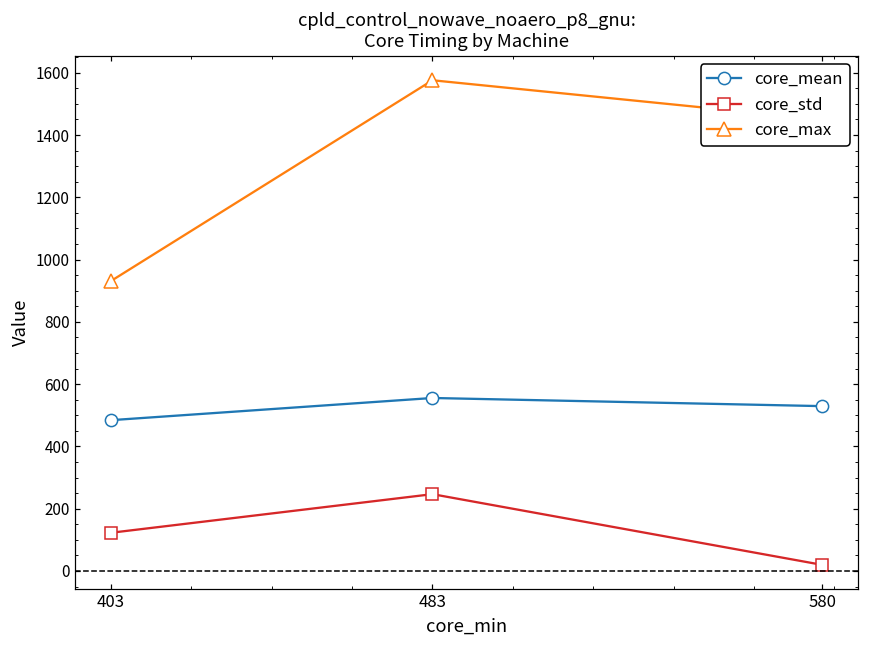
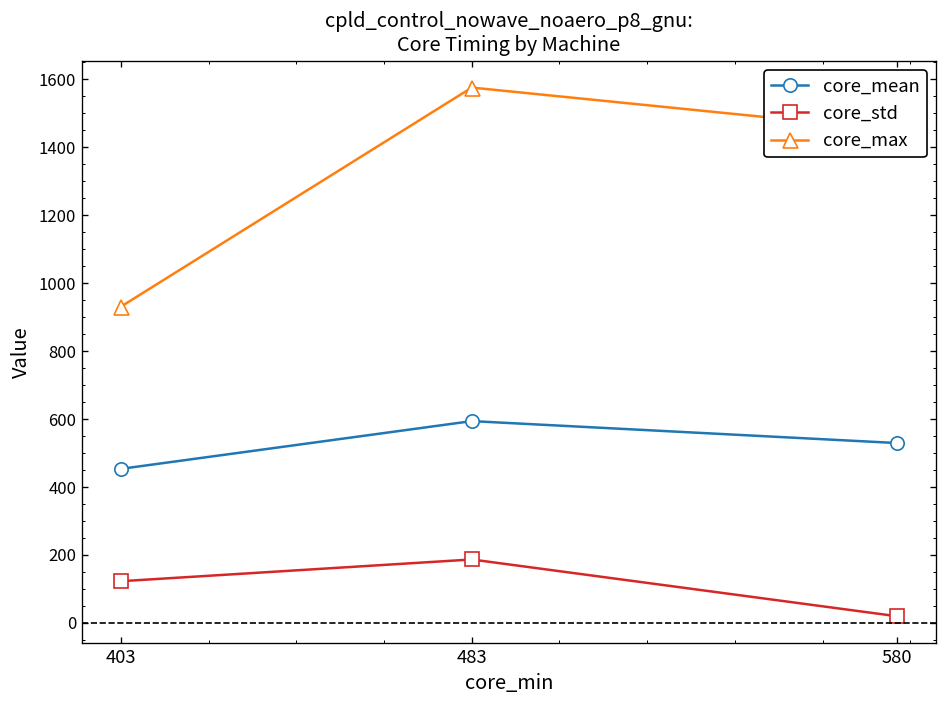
  {
    "core_mean": {
-     "403": 480,
-     "483": 560,
+     "403": 450,
+     "483": 590,
      "580": 530
    },
    "core_std": {
      "403": 120,
-     "483": 250,
+     "483": 190,
      "580": 20
    },
    "core_max": {
      "403": 930,
      "483": 1580
    }
  }
